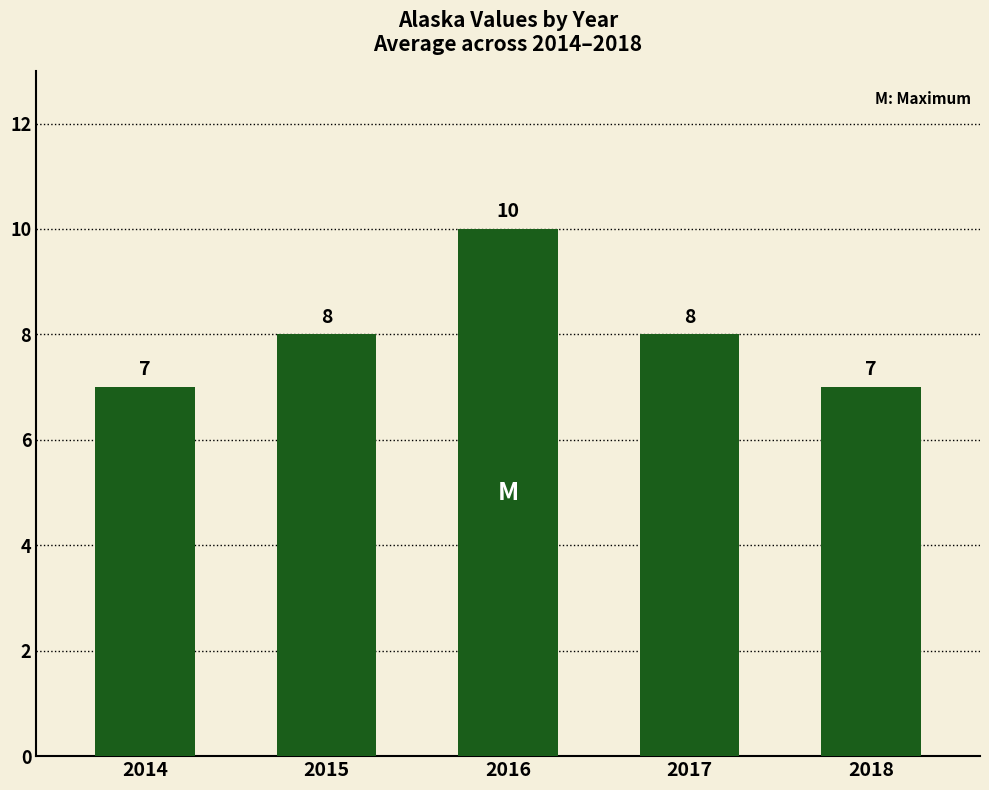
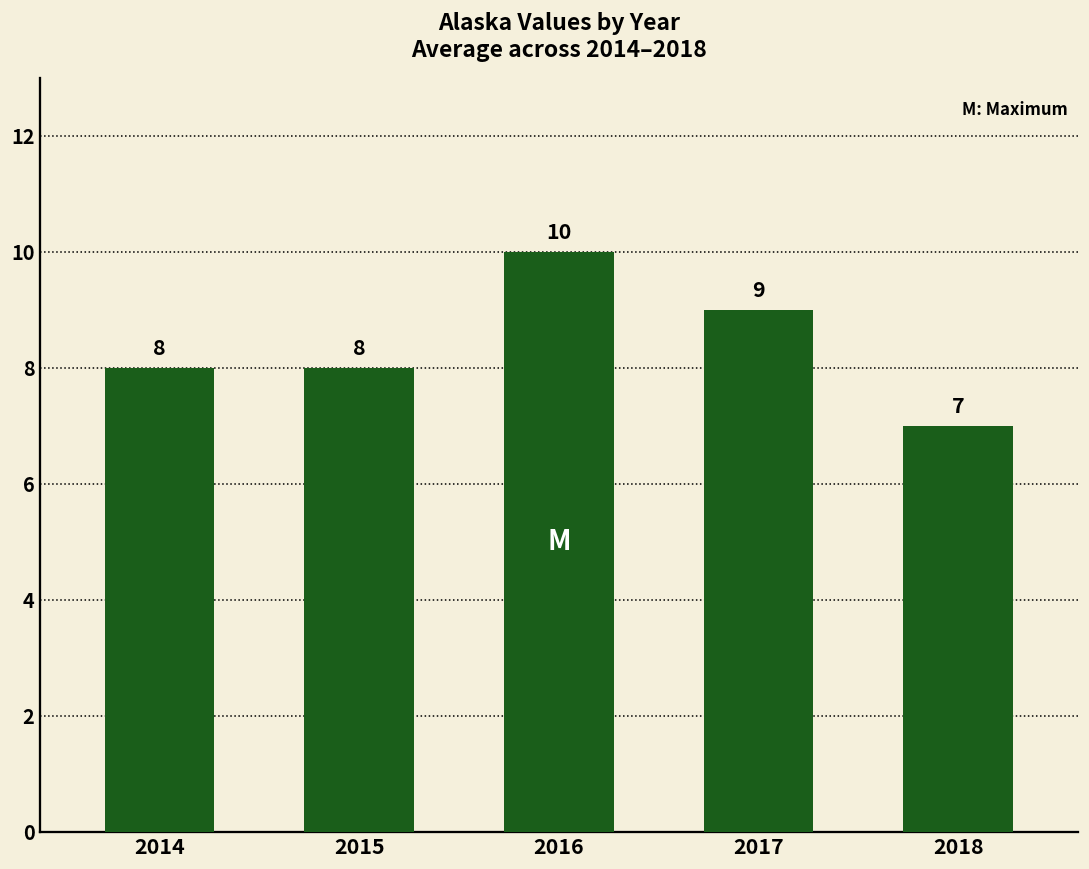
  {
-   "2014": 7,
+   "2014": 8,
    "2015": 8,
    "2016": 10,
-   "2017": 8,
+   "2017": 9,
    "2018": 7
  }
